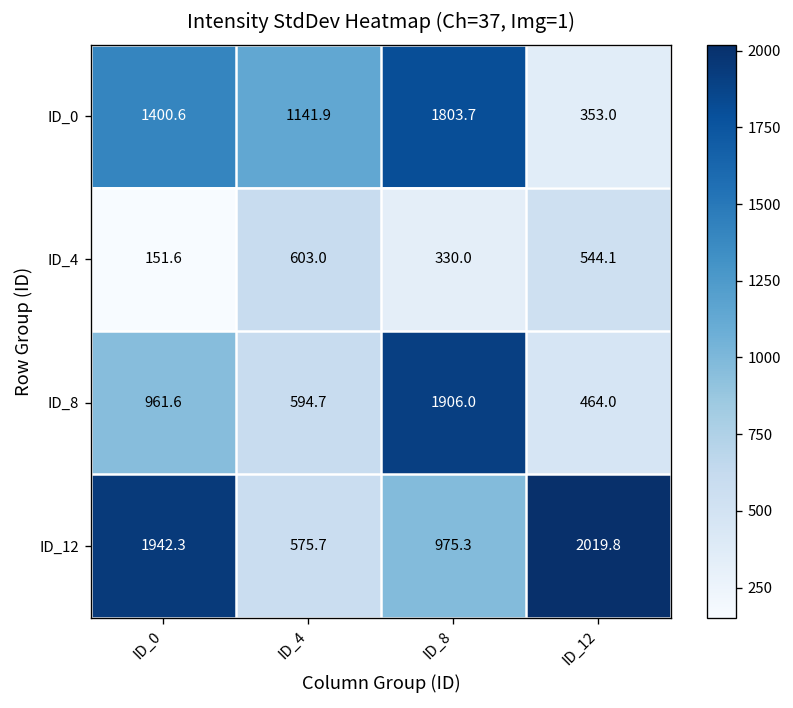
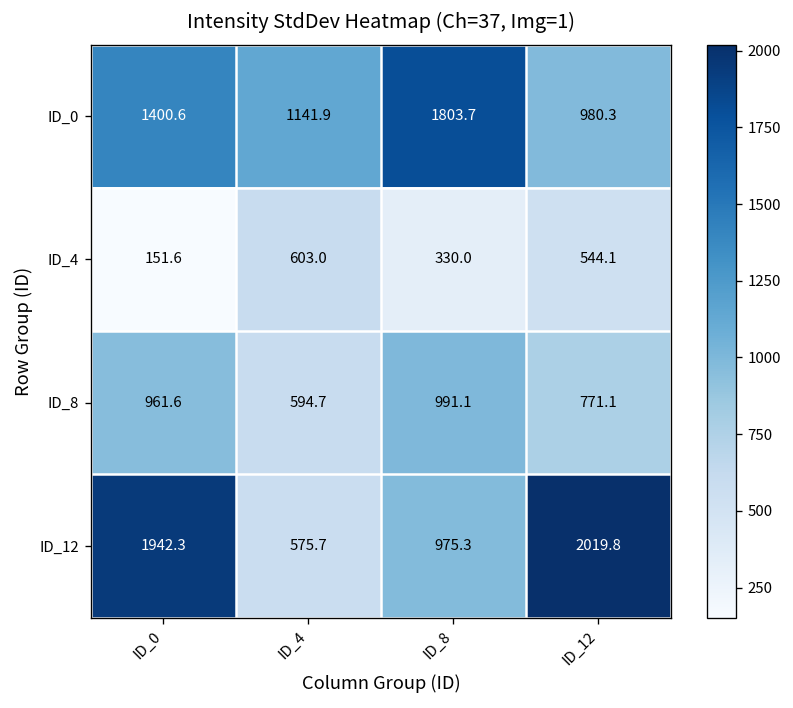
  {
    "ID_0": {
      "ID_0": 1400.6,
      "ID_4": 1141.9,
      "ID_8": 1803.7,
-     "ID_12": 353.0
+     "ID_12": 980.3
    },
    "ID_4": {
      "ID_0": 151.6,
      "ID_4": 603.0,
      "ID_8": 330.0,
      "ID_12": 544.1
    },
    "ID_8": {
      "ID_0": 961.6,
      "ID_4": 594.7,
-     "ID_8": 1906.0,
-     "ID_12": 464.0
+     "ID_8": 991.1,
+     "ID_12": 771.1
    },
    "ID_12": {
      "ID_0": 1942.3,
      "ID_4": 575.7,
      "ID_8": 975.3,
      "ID_12": 2019.8
    }
  }
